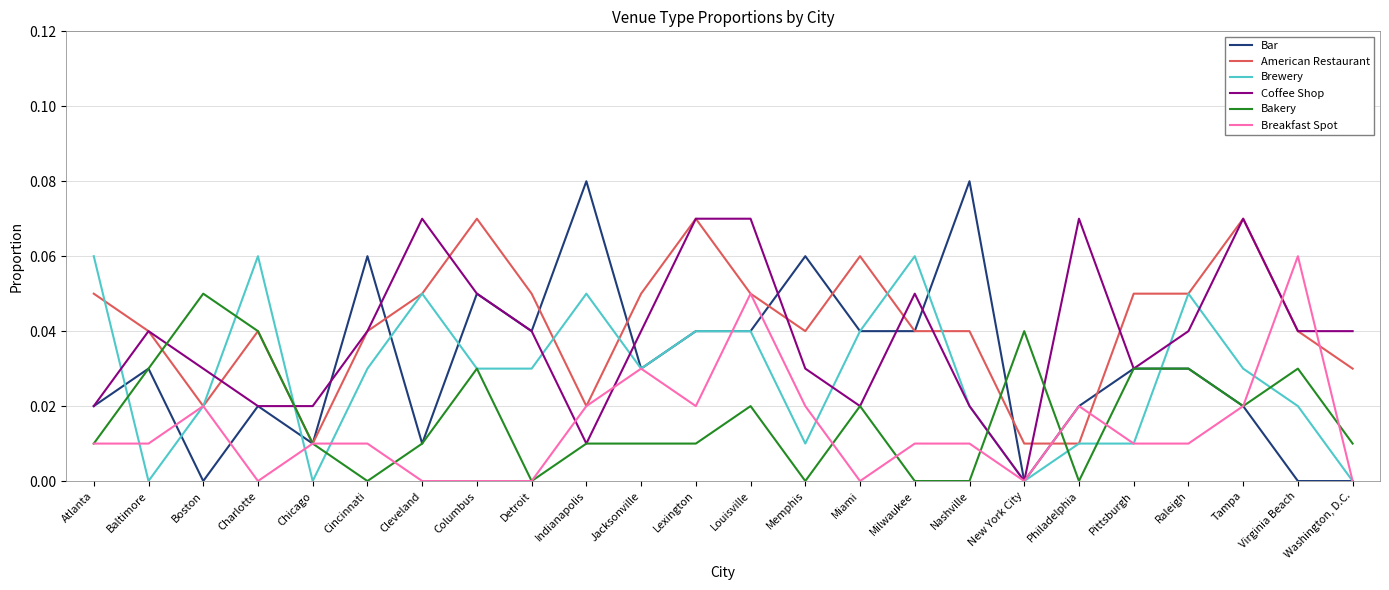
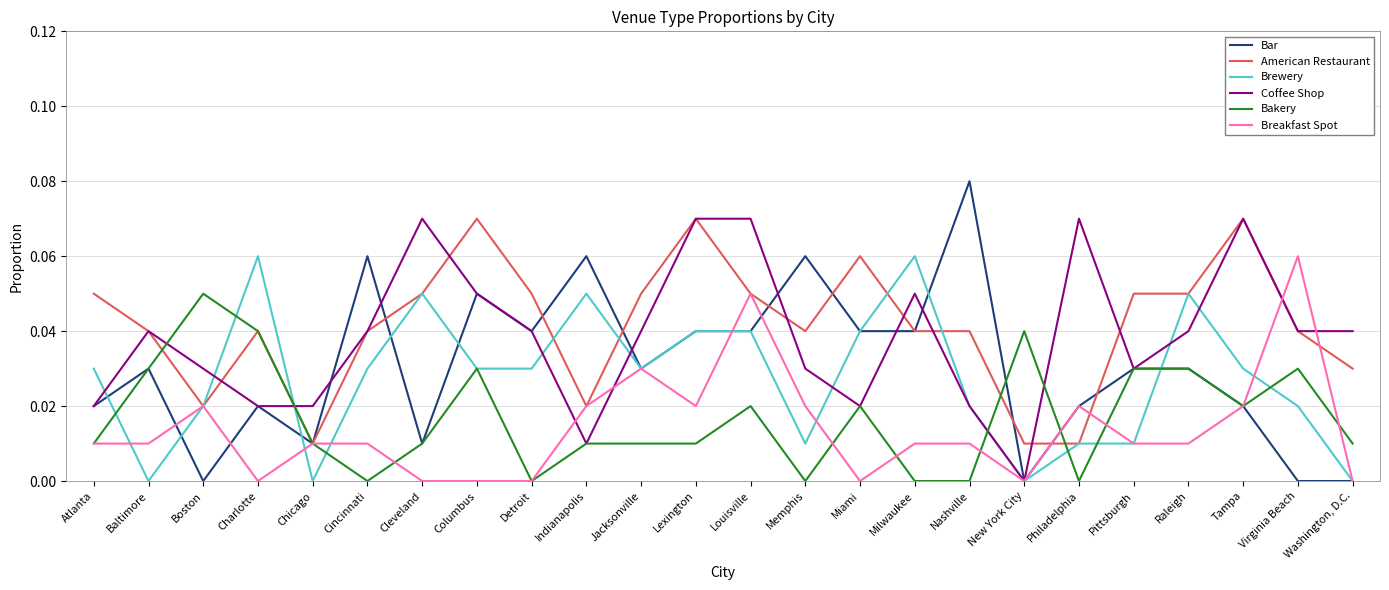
  {
    "Bar": {
      "Boston": 0.00,
      "Cincinnati": 0.06,
-     "Indianapolis": 0.08,
+     "Indianapolis": 0.06,
      "Memphis": 0.06,
      "Nashville": 0.08,
      "Virginia Beach": 0.00
    },
    "American Restaurant": {
      "Atlanta": 0.05,
      "Columbus": 0.07,
      "Detroit": 0.05,
      "Jacksonville": 0.05,
      "Memphis": 0.04,
      "Miami": 0.06,
      "Nashville": 0.04,
      "New York City": 0.01,
      "Pittsburgh": 0.05,
      "Washington, D.C.": 0.03
    },
    "Brewery": {
-     "Atlanta": 0.06,
+     "Atlanta": 0.03,
      "Baltimore": 0.00,
      "Charlotte": 0.06,
      "Chicago": 0.00,
      "Cincinnati": 0.03,
      "Detroit": 0.03,
      "Indianapolis": 0.05,
      "Memphis": 0.01,
      "Milwaukee": 0.06,
      "Tampa": 0.03,
      "Virginia Beach": 0.02
    },
    "Coffee Shop": {
      "Boston": 0.03,
      "Chicago": 0.02,
      "Cleveland": 0.07,
      "Jacksonville": 0.04,
      "Louisville": 0.07,
      "Memphis": 0.03,
      "Milwaukee": 0.05,
      "Philadelphia": 0.07,
      "Raleigh": 0.04,
      "Washington, D.C.": 0.04
    },
    "Bakery": {
      "Boston": 0.05,
      "Cincinnati": 0.00,
      "Jacksonville": 0.01,
      "Lexington": 0.01,
      "Louisville": 0.02,
      "Memphis": 0.00,
      "Milwaukee": 0.00,
      "Nashville": 0.00,
      "New York City": 0.04,
      "Philadelphia": 0.00,
      "Virginia Beach": 0.03,
      "Washington, D.C.": 0.01
    },
    "Breakfast Spot": {
      "Baltimore": 0.01,
      "Charlotte": 0.00,
      "Cincinnati": 0.01,
      "Cleveland": 0.00,
      "Columbus": 0.00,
      "Lexington": 0.02,
      "Memphis": 0.02,
      "Miami": 0.00,
      "Milwaukee": 0.01,
      "Nashville": 0.01,
      "Raleigh": 0.01,
      "Virginia Beach": 0.06
    }
  }
